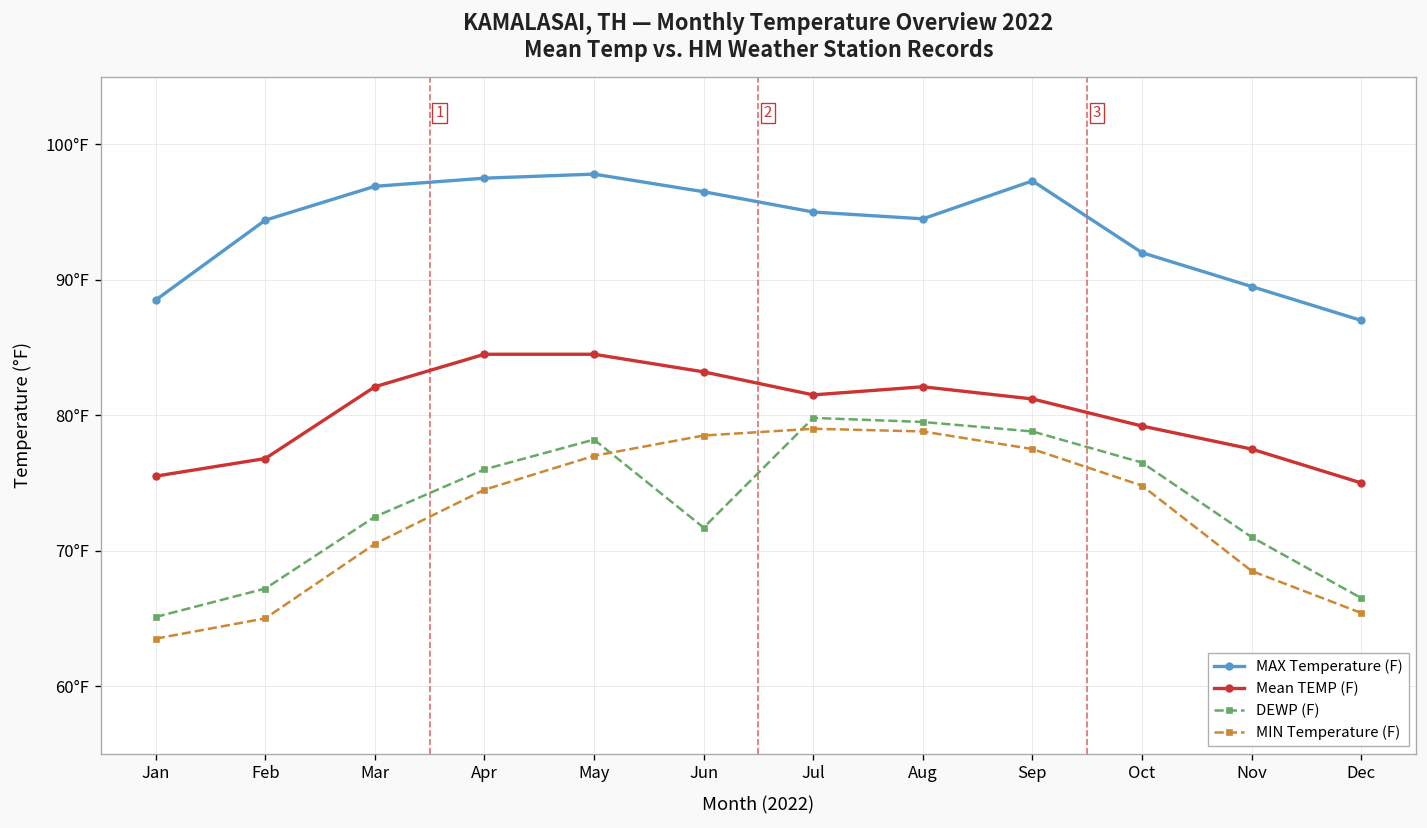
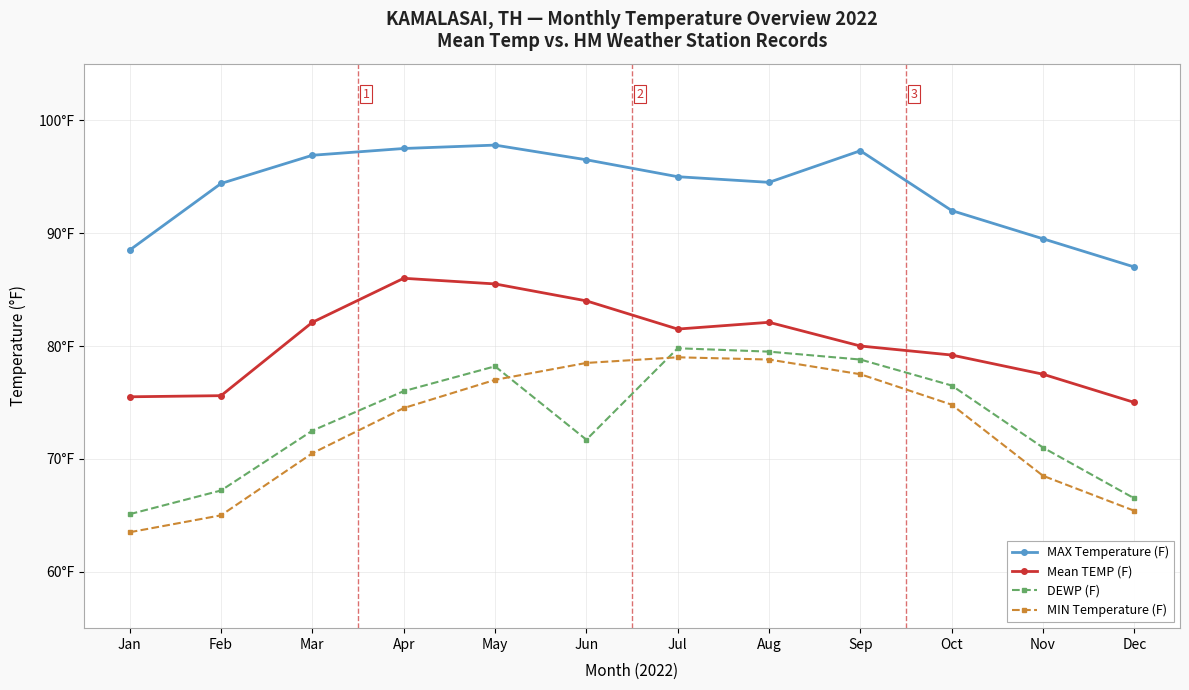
  {
    "MAX Temperature (F)": {
      "Jan": "88.5°F",
      "Feb": "94.4°F",
      "Mar": "96.9°F",
      "Apr": "97.5°F",
      "May": "97.8°F",
      "Jun": "96.5°F",
      "Jul": "95.0°F",
      "Aug": "94.5°F",
      "Sep": "97.3°F",
      "Oct": "92.0°F",
      "Nov": "89.5°F",
      "Dec": "87.0°F"
    },
    "Mean TEMP (F)": {
      "Jan": "75.5°F",
-     "Feb": "76.8°F",
+     "Feb": "75.6°F",
      "Mar": "82.1°F",
-     "Apr": "84.5°F",
-     "May": "84.5°F",
-     "Jun": "83.2°F",
+     "Apr": "86.0°F",
+     "May": "85.5°F",
+     "Jun": "84.0°F",
      "Jul": "81.5°F",
      "Aug": "82.1°F",
-     "Sep": "81.2°F",
+     "Sep": "80.0°F",
      "Oct": "79.2°F",
      "Nov": "77.5°F",
      "Dec": "75.0°F"
    },
    "DEWP (F)": {
      "Jan": "65.1°F",
      "Feb": "67.2°F",
      "Mar": "72.5°F",
      "Apr": "76.0°F",
      "May": "78.2°F",
      "Jun": "71.7°F",
      "Jul": "79.8°F",
      "Aug": "79.5°F",
      "Sep": "78.8°F",
      "Oct": "76.5°F",
      "Nov": "71.0°F",
      "Dec": "66.5°F"
    },
    "MIN Temperature (F)": {
      "Jan": "63.5°F",
      "Feb": "65.0°F",
      "Mar": "70.5°F",
      "Apr": "74.5°F",
      "May": "77.0°F",
      "Jun": "78.5°F",
      "Jul": "79.0°F",
      "Aug": "78.8°F",
      "Sep": "77.5°F",
      "Oct": "74.8°F",
      "Nov": "68.5°F",
      "Dec": "65.4°F"
    }
  }
